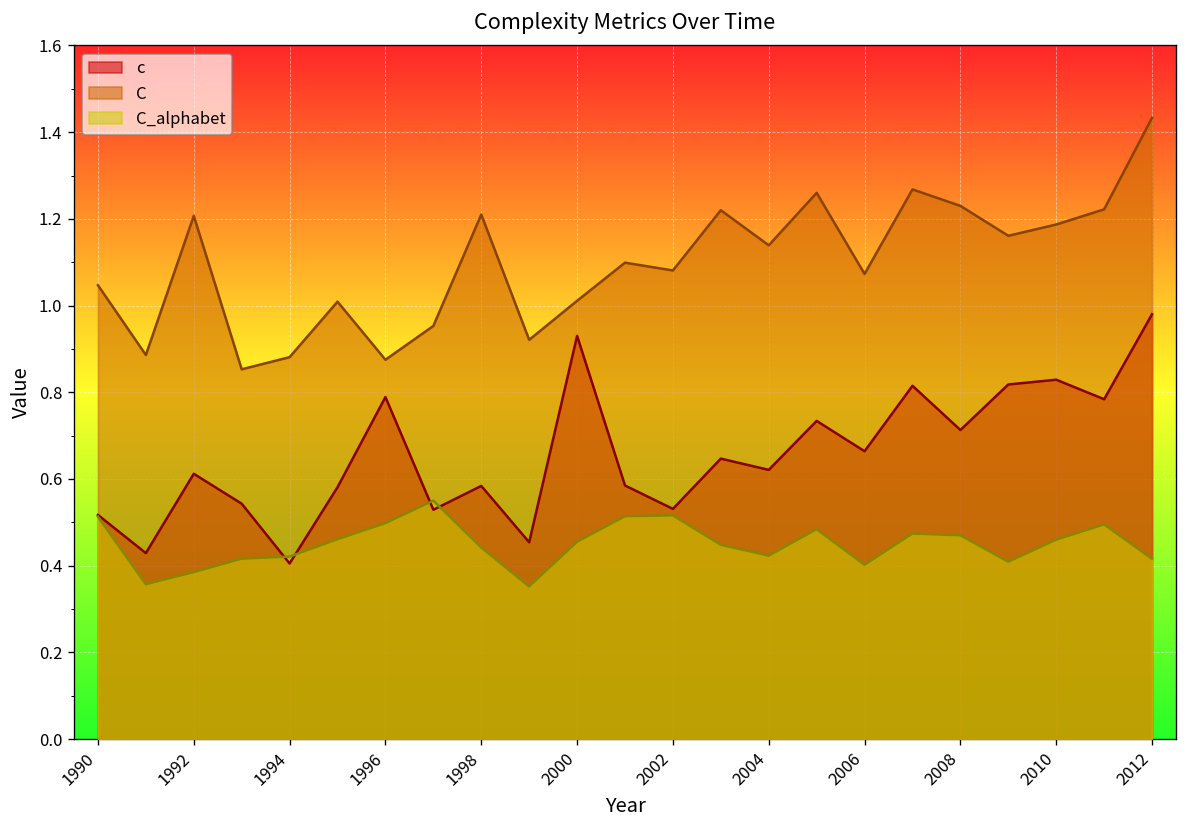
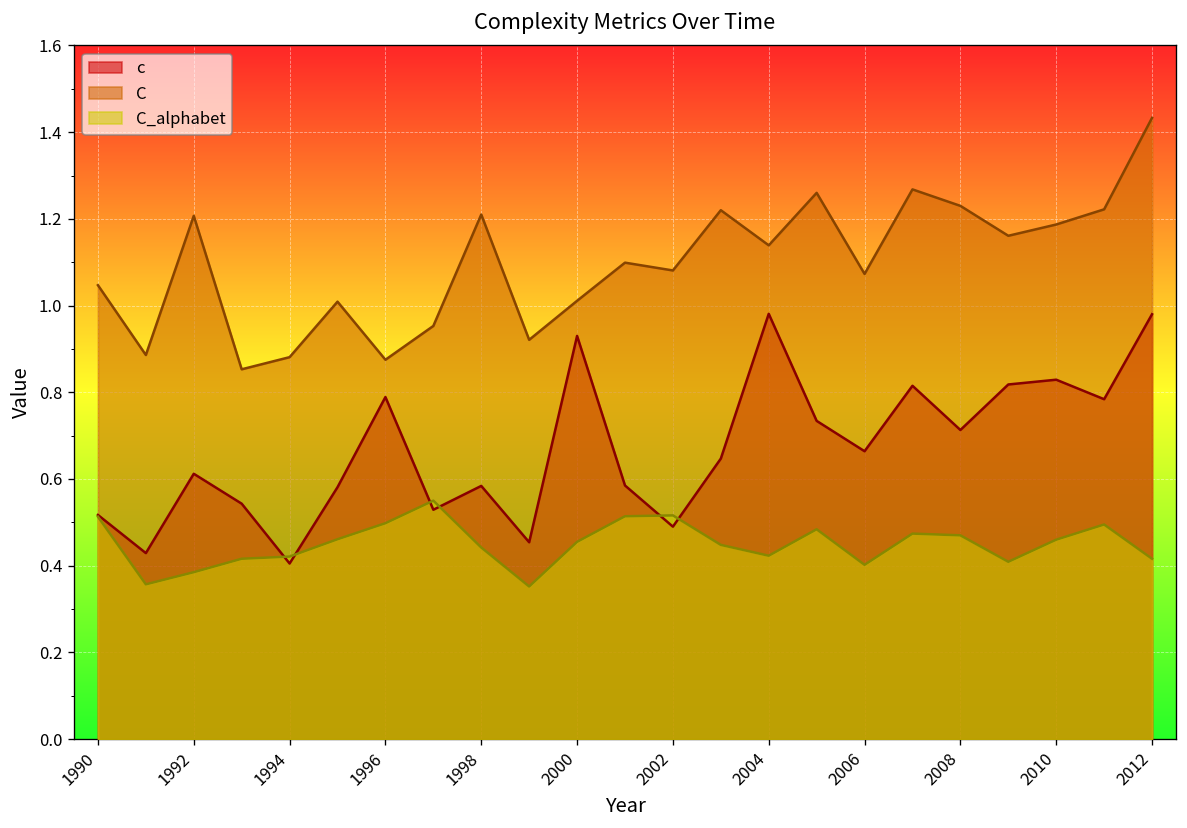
  {
    "c": {
      "1992": 0.61,
      "1994": 0.41,
      "1996": 0.79,
      "1998": 0.58,
      "2000": 0.93,
-     "2002": 0.53,
-     "2004": 0.62,
+     "2002": 0.49,
+     "2004": 0.98,
      "2006": 0.66,
      "2008": 0.71,
      "2010": 0.83,
      "2012": 0.98
    },
    "C": {
      "1990": 1.05,
      "1992": 1.21,
      "1994": 0.88,
      "1996": 0.88,
      "1998": 1.21,
      "2000": 1.01,
      "2002": 1.08,
      "2004": 1.14,
      "2006": 1.07,
      "2008": 1.23,
      "2010": 1.19,
      "2012": 1.43
    },
    "C_alphabet": {
      "1992": 0.39,
      "1994": 0.42,
      "1996": 0.50,
      "1998": 0.44,
      "2000": 0.46,
      "2002": 0.52,
      "2004": 0.42,
      "2006": 0.40,
      "2008": 0.47,
      "2010": 0.46,
      "2012": 0.42
    }
  }
